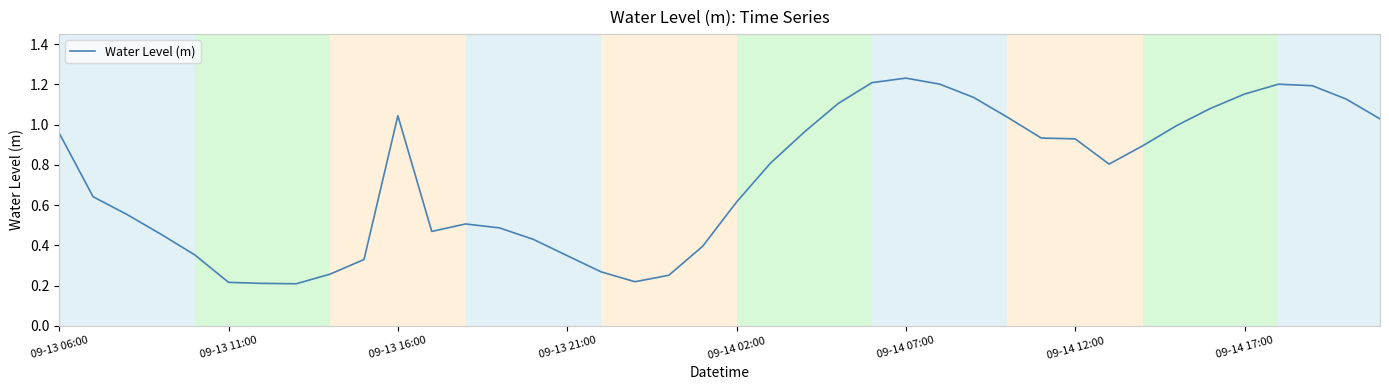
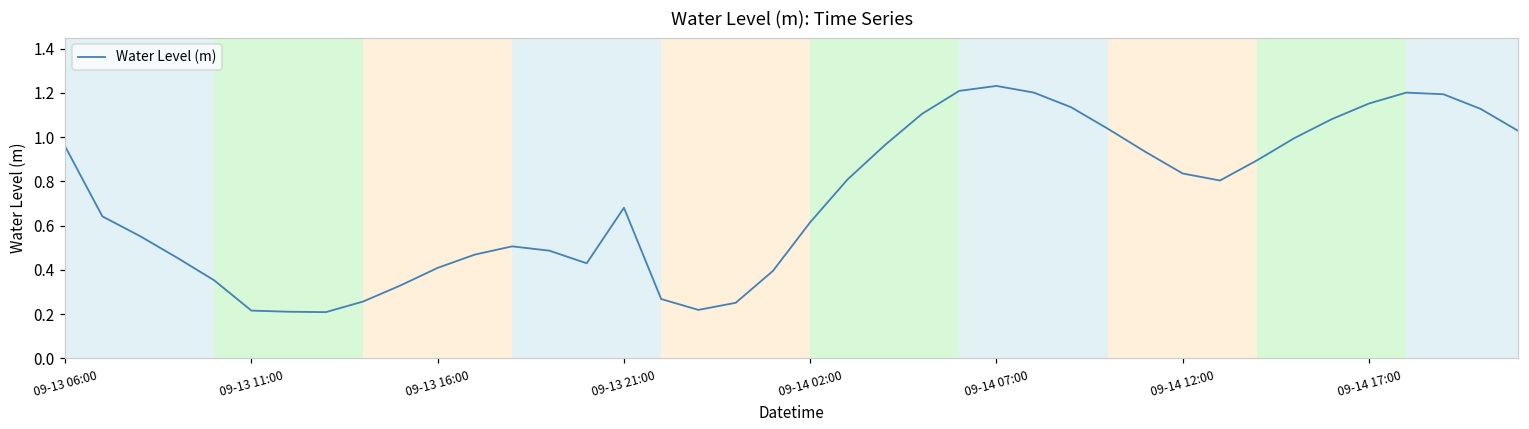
  {
    "09-13 06:00": 0.96,
    "09-13 11:00": 0.22,
-   "09-13 16:00": 1.04,
-   "09-13 21:00": 0.35,
+   "09-13 16:00": 0.41,
+   "09-13 21:00": 0.68,
    "09-14 02:00": 0.62,
    "09-14 07:00": 1.23,
-   "09-14 12:00": 0.93,
+   "09-14 12:00": 0.84,
    "09-14 17:00": 1.15
  }
